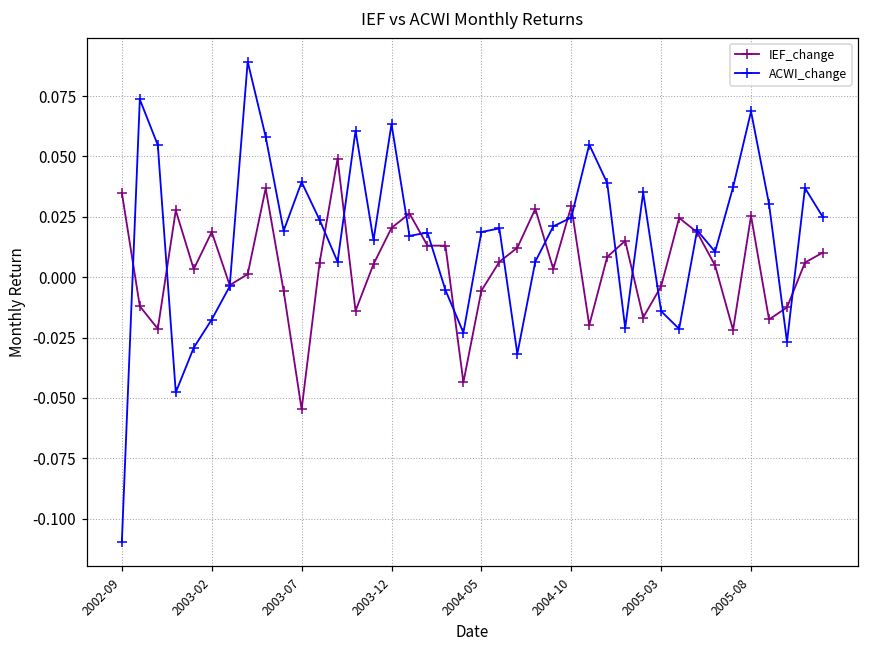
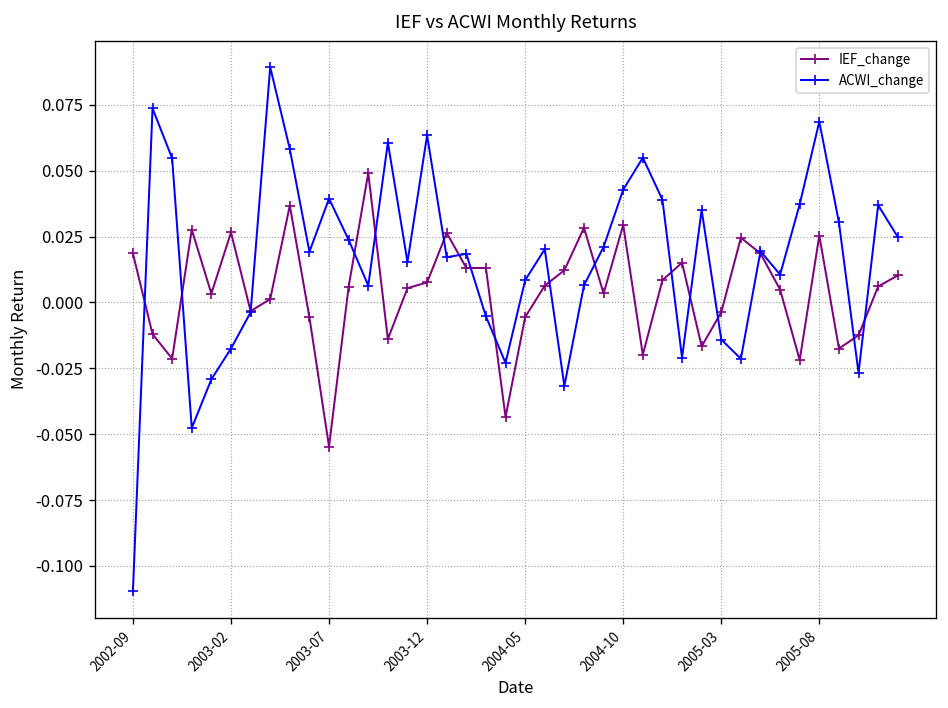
  {
    "IEF_change": {
-     "2002-09": 0.035,
-     "2003-02": 0.019,
+     "2002-09": 0.019,
+     "2003-02": 0.027,
      "2003-07": -0.055,
-     "2003-12": 0.020,
+     "2003-12": 0.008,
      "2004-05": -0.006,
      "2004-10": 0.029,
      "2005-03": -0.004,
      "2005-08": 0.025
    },
    "ACWI_change": {
      "2002-09": -0.110,
      "2003-02": -0.018,
      "2003-07": 0.039,
      "2003-12": 0.063,
-     "2004-05": 0.019,
-     "2004-10": 0.025,
+     "2004-05": 0.008,
+     "2004-10": 0.043,
      "2005-03": -0.014,
      "2005-08": 0.069
    }
  }
